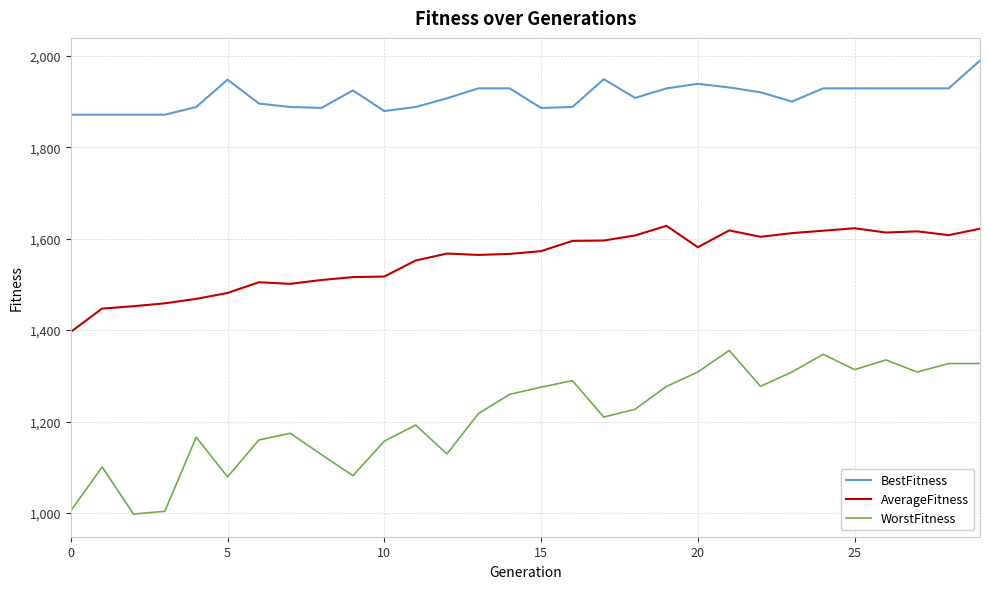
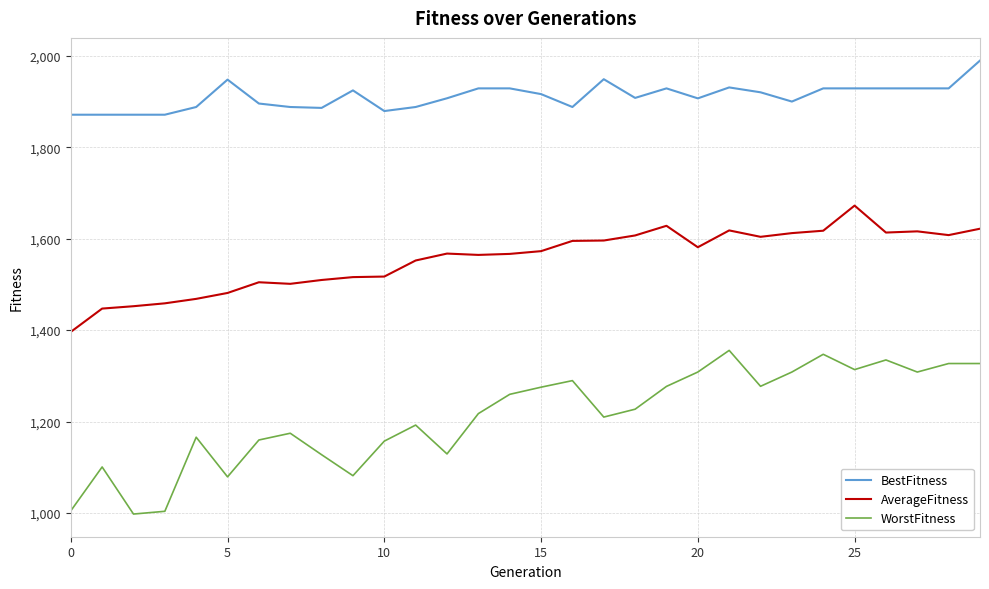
  {
    "BestFitness": {
      "0": "1,870",
      "5": "1,950",
      "10": "1,880",
-     "15": "1,890",
-     "20": "1,940",
+     "15": "1,920",
+     "20": "1,910",
      "25": "1,930"
    },
    "AverageFitness": {
      "0": "1,400",
      "5": "1,480",
      "10": "1,520",
      "15": "1,570",
      "20": "1,580",
-     "25": "1,620"
+     "25": "1,670"
    },
    "WorstFitness": {
      "0": "1,000",
      "5": "1,080",
      "10": "1,160",
      "15": "1,280",
      "20": "1,310",
      "25": "1,310"
    }
  }
